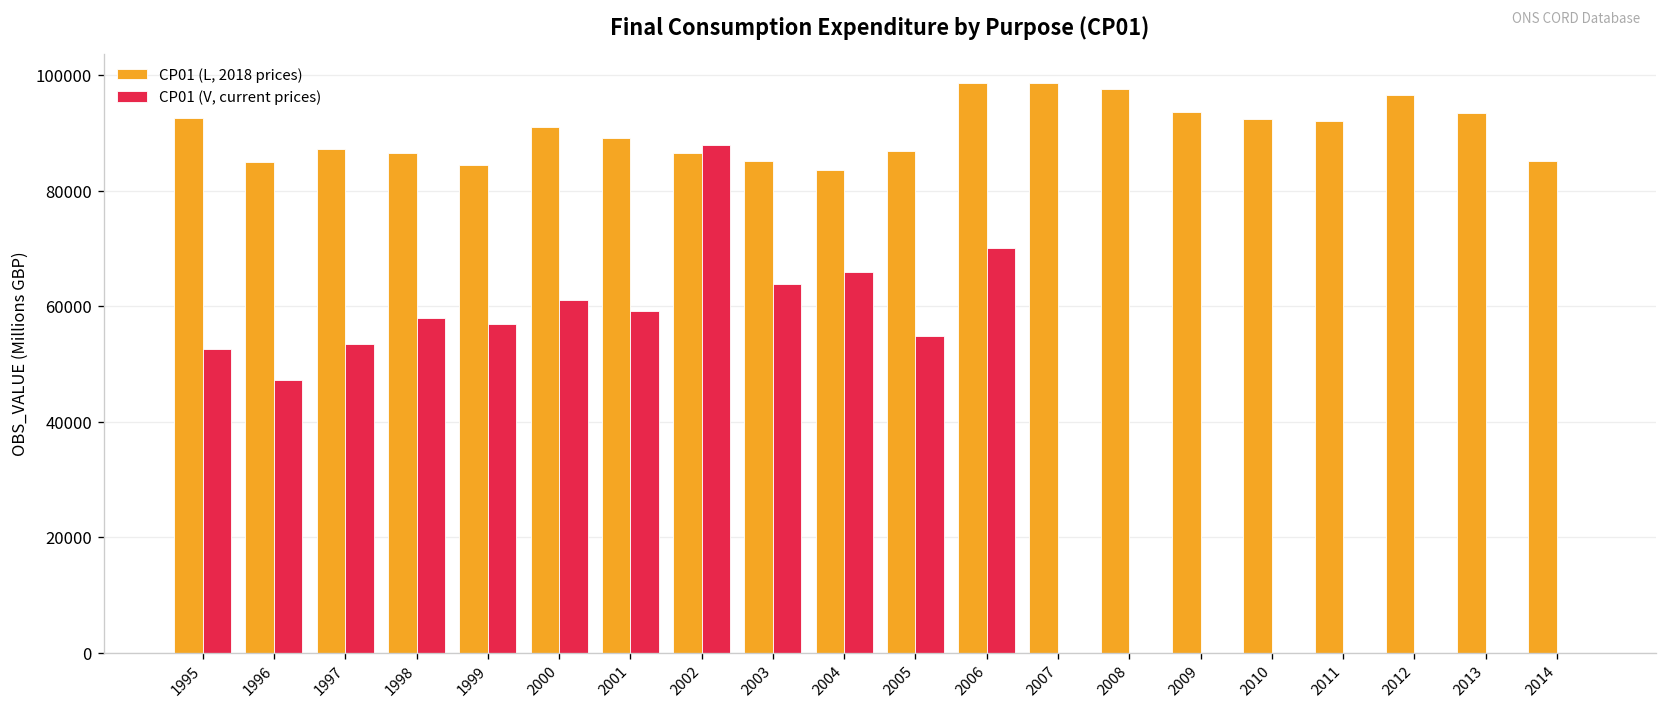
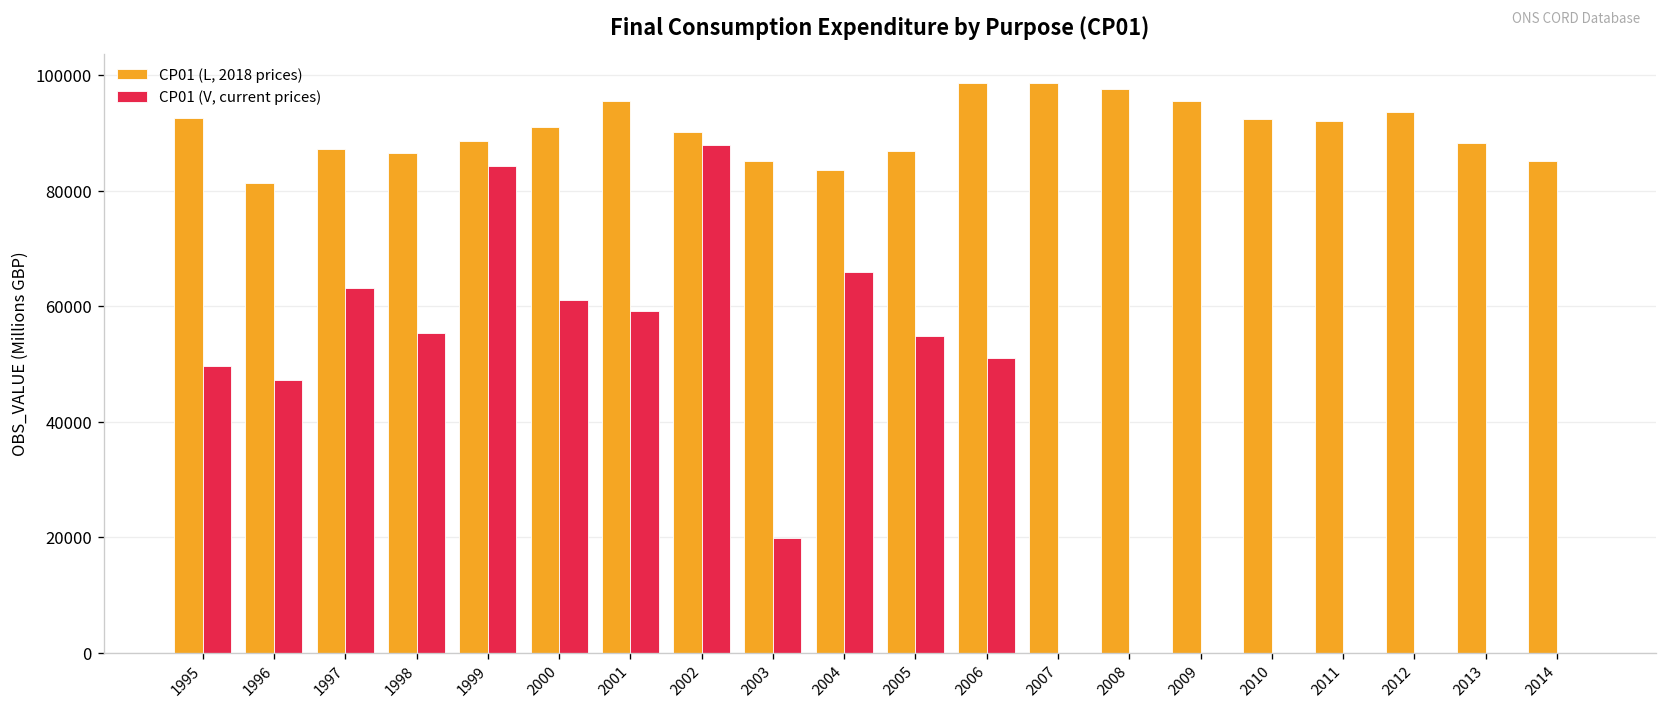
  {
    "CP01 (L, 2018 prices)": {
      "1995": 93000,
-     "1996": 85000,
+     "1996": 81000,
      "1997": 87000,
      "1998": 87000,
-     "1999": 84000,
+     "1999": 89000,
      "2000": 91000,
-     "2001": 89000,
-     "2002": 86000,
+     "2001": 96000,
+     "2002": 90000,
      "2003": 85000,
      "2004": 84000,
      "2005": 87000,
      "2006": 99000,
      "2007": 99000,
      "2008": 98000,
-     "2009": 94000,
+     "2009": 95000,
      "2010": 92000,
      "2011": 92000,
-     "2012": 97000,
-     "2013": 93000,
+     "2012": 94000,
+     "2013": 88000,
      "2014": 85000
    },
    "CP01 (V, current prices)": {
-     "1995": 53000,
+     "1995": 50000,
      "1996": 47000,
-     "1997": 53000,
-     "1998": 58000,
-     "1999": 57000,
+     "1997": 63000,
+     "1998": 55000,
+     "1999": 84000,
      "2000": 61000,
      "2001": 59000,
      "2002": 88000,
-     "2003": 64000,
+     "2003": 20000,
      "2004": 66000,
      "2005": 55000,
-     "2006": 70000,
+     "2006": 51000,
      "2007": 0,
      "2008": 0,
      "2009": 0,
      "2010": 0,
      "2011": 0,
      "2012": 0,
      "2013": 0,
      "2014": 0
    }
  }
